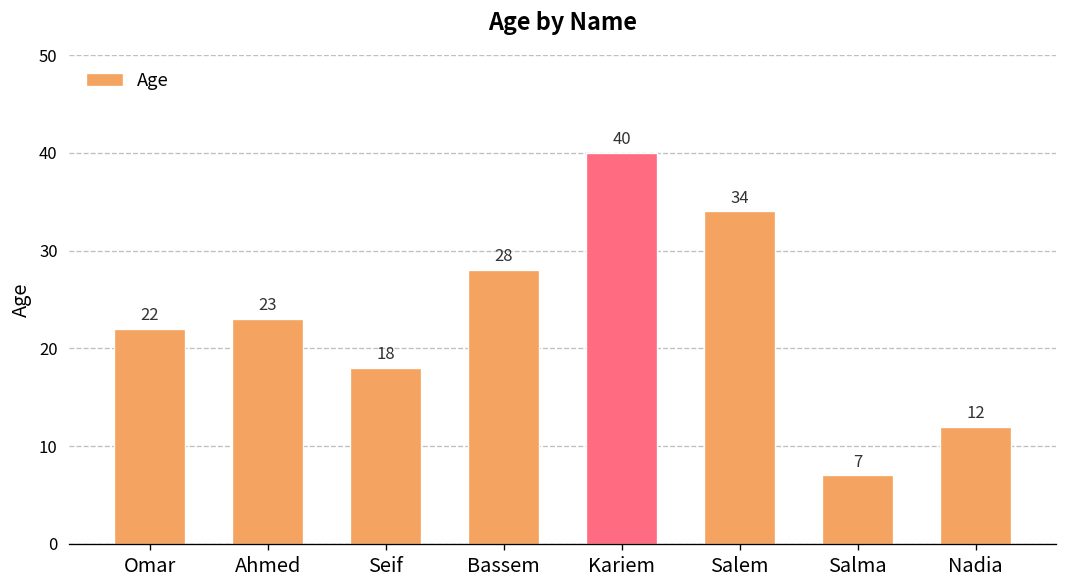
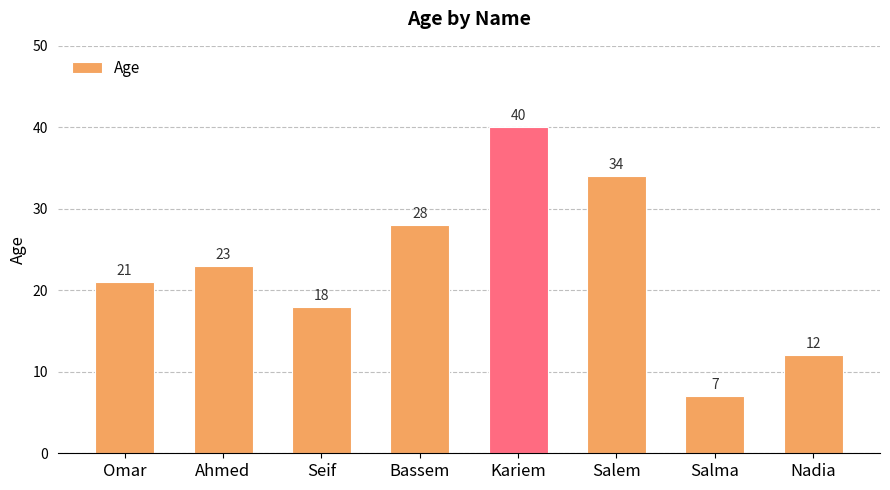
  {
-   "Omar": 22,
+   "Omar": 21,
    "Ahmed": 23,
    "Seif": 18,
    "Bassem": 28,
    "Kariem": 40,
    "Salem": 34,
    "Salma": 7,
    "Nadia": 12
  }
